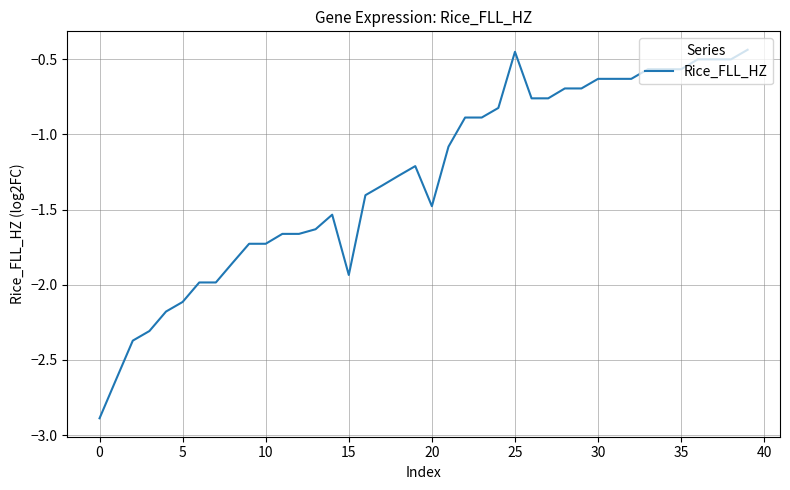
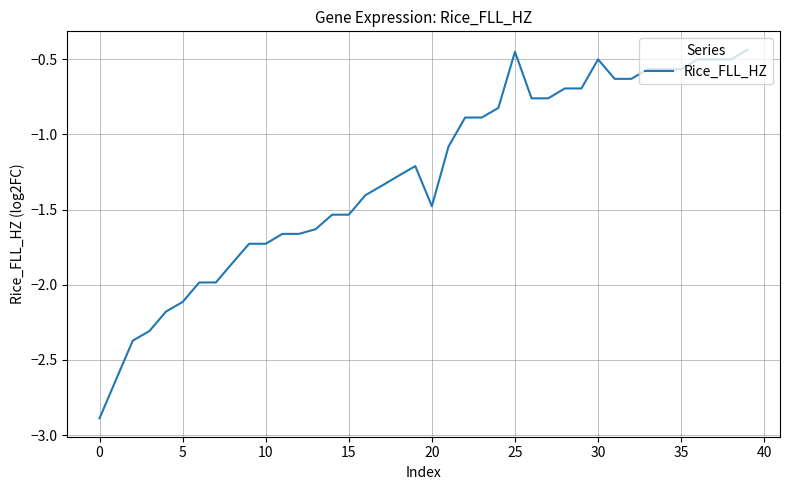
  {
    "0": -2.89,
    "5": -2.11,
    "10": -1.73,
-   "15": -1.94,
+   "15": -1.53,
    "20": -1.48,
    "25": -0.45,
-   "30": -0.63
+   "30": -0.50
  }
